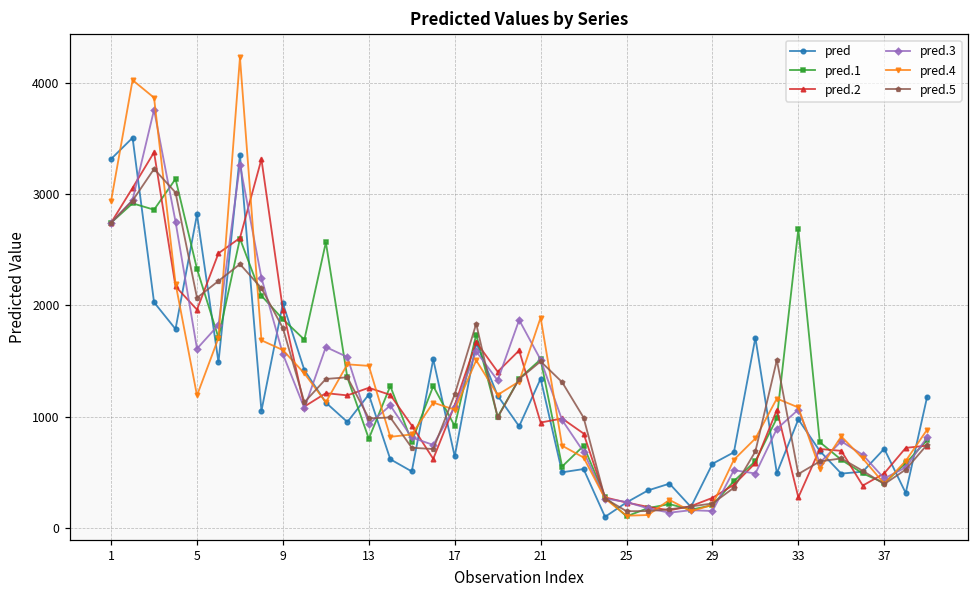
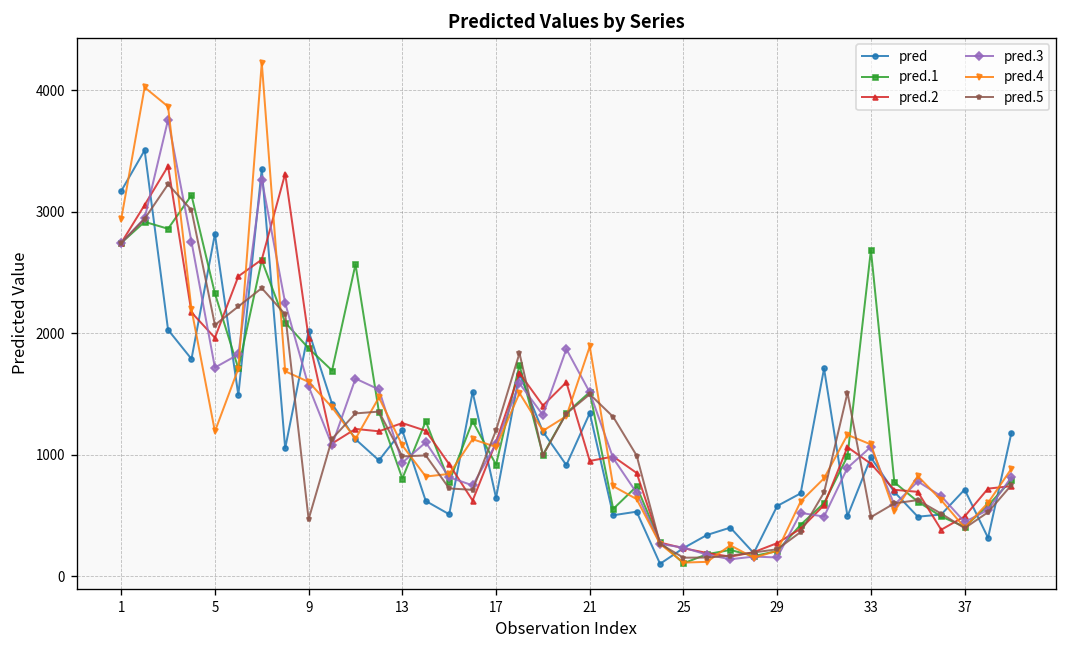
  {
    "pred": {
-     "1": 3320,
+     "1": 3170,
      "5": 2820,
      "9": 2020,
      "13": 1200,
      "17": 640,
      "21": 1340,
      "29": 580,
      "33": 980,
      "37": 710
    },
    "pred.1": {
      "5": 2330,
      "9": 1880,
      "13": 800,
      "17": 920,
      "33": 2680
    },
    "pred.2": {
      "5": 1960,
      "9": 1960,
      "13": 1260,
      "21": 950,
      "29": 270,
-     "33": 280,
+     "33": 930,
      "37": 490
    },
    "pred.3": {
-     "5": 1610,
+     "5": 1720,
      "9": 1560,
      "13": 930,
      "29": 150,
      "37": 450
    },
    "pred.4": {
      "1": 2940,
      "5": 1190,
      "9": 1600,
-     "13": 1460,
+     "13": 1080,
      "17": 1060,
      "21": 1890
    },
    "pred.5": {
      "5": 2070,
-     "9": 1800,
+     "9": 470,
      "13": 990,
      "17": 1200,
      "25": 150,
      "33": 490
    }
  }
